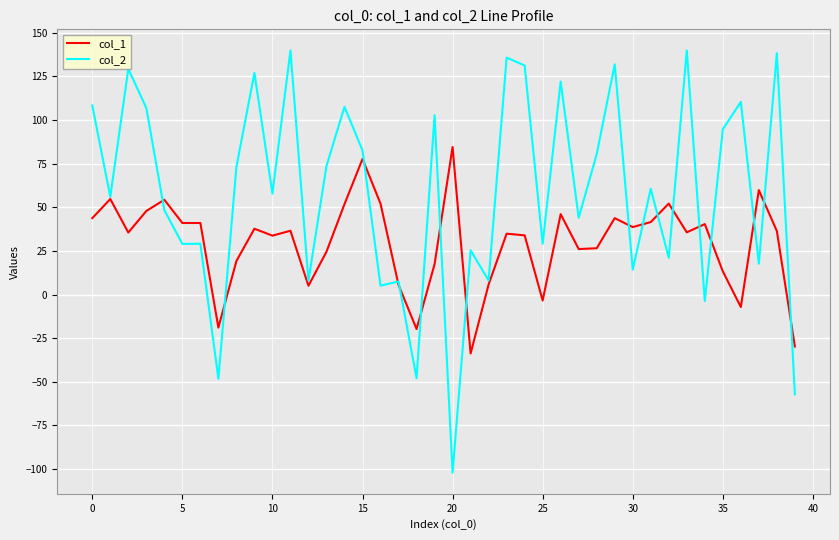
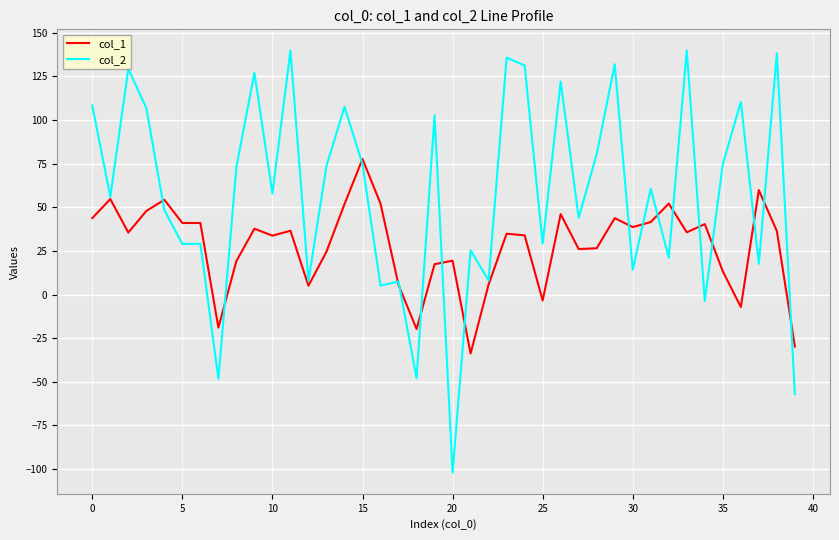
  {
    "col_1": {
      "0": 44,
      "5": 41,
      "10": 34,
      "15": 78,
-     "20": 85,
+     "20": 19,
      "25": -3,
      "30": 39,
      "35": 13
    },
    "col_2": {
      "0": 108,
      "5": 29,
      "10": 58,
-     "15": 83,
+     "15": 75,
      "20": -102,
      "25": 29,
      "30": 14,
-     "35": 95
+     "35": 75
    }
  }
